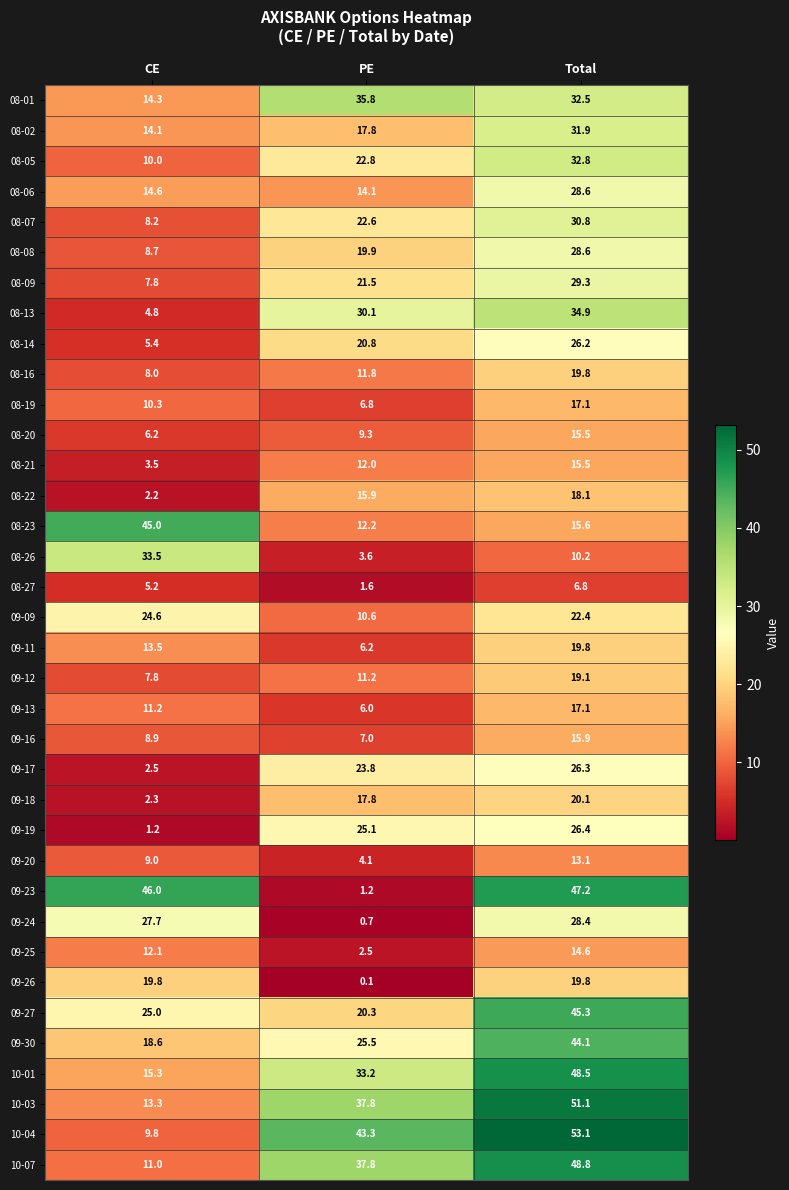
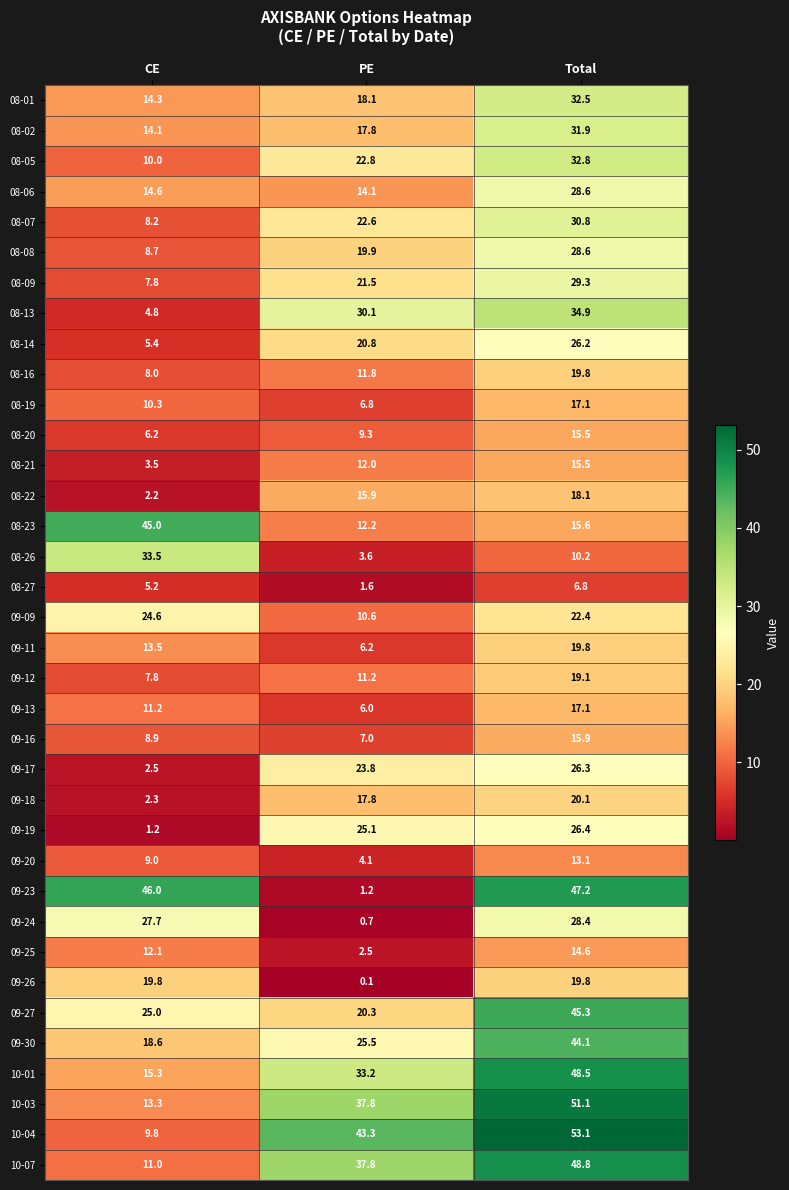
  {
    "08-01": {
      "CE": 14.3,
-     "PE": 35.8,
+     "PE": 18.1,
      "Total": 32.5
    },
    "08-02": {
      "CE": 14.1,
      "PE": 17.8,
      "Total": 31.9
    },
    "08-05": {
      "CE": 10.0,
      "PE": 22.8,
      "Total": 32.8
    },
    "08-06": {
      "CE": 14.6,
      "PE": 14.1,
      "Total": 28.6
    },
    "08-07": {
      "CE": 8.2,
      "PE": 22.6,
      "Total": 30.8
    },
    "08-08": {
      "CE": 8.7,
      "PE": 19.9,
      "Total": 28.6
    },
    "08-09": {
      "CE": 7.8,
      "PE": 21.5,
      "Total": 29.3
    },
    "08-13": {
      "CE": 4.8,
      "PE": 30.1,
      "Total": 34.9
    },
    "08-14": {
      "CE": 5.4,
      "PE": 20.8,
      "Total": 26.2
    },
    "08-16": {
      "CE": 8.0,
      "PE": 11.8,
      "Total": 19.8
    },
    "08-19": {
      "CE": 10.3,
      "PE": 6.8,
      "Total": 17.1
    },
    "08-20": {
      "CE": 6.2,
      "PE": 9.3,
      "Total": 15.5
    },
    "08-21": {
      "CE": 3.5,
      "PE": 12.0,
      "Total": 15.5
    },
    "08-22": {
      "CE": 2.2,
      "PE": 15.9,
      "Total": 18.1
    },
    "08-23": {
      "CE": 45.0,
      "PE": 12.2,
      "Total": 15.6
    },
    "08-26": {
      "CE": 33.5,
      "PE": 3.6,
      "Total": 10.2
    },
    "08-27": {
      "CE": 5.2,
      "PE": 1.6,
      "Total": 6.8
    },
    "09-09": {
      "CE": 24.6,
      "PE": 10.6,
      "Total": 22.4
    },
    "09-11": {
      "CE": 13.5,
      "PE": 6.2,
      "Total": 19.8
    },
    "09-12": {
      "CE": 7.8,
      "PE": 11.2,
      "Total": 19.1
    },
    "09-13": {
      "CE": 11.2,
      "PE": 6.0,
      "Total": 17.1
    },
    "09-16": {
      "CE": 8.9,
      "PE": 7.0,
      "Total": 15.9
    },
    "09-17": {
      "CE": 2.5,
      "PE": 23.8,
      "Total": 26.3
    },
    "09-18": {
      "CE": 2.3,
      "PE": 17.8,
      "Total": 20.1
    },
    "09-19": {
      "CE": 1.2,
      "PE": 25.1,
      "Total": 26.4
    },
    "09-20": {
      "CE": 9.0,
      "PE": 4.1,
      "Total": 13.1
    },
    "09-23": {
      "CE": 46.0,
      "PE": 1.2,
      "Total": 47.2
    },
    "09-24": {
      "CE": 27.7,
      "PE": 0.7,
      "Total": 28.4
    },
    "09-25": {
      "CE": 12.1,
      "PE": 2.5,
      "Total": 14.6
    },
    "09-26": {
      "CE": 19.8,
      "PE": 0.1,
      "Total": 19.8
    },
    "09-27": {
      "CE": 25.0,
      "PE": 20.3,
      "Total": 45.3
    },
    "09-30": {
      "CE": 18.6,
      "PE": 25.5,
      "Total": 44.1
    },
    "10-01": {
      "CE": 15.3,
      "PE": 33.2,
      "Total": 48.5
    },
    "10-03": {
      "CE": 13.3,
      "PE": 37.8,
      "Total": 51.1
    },
    "10-04": {
      "CE": 9.8,
      "PE": 43.3,
      "Total": 53.1
    },
    "10-07": {
      "CE": 11.0,
      "PE": 37.8,
      "Total": 48.8
    }
  }
